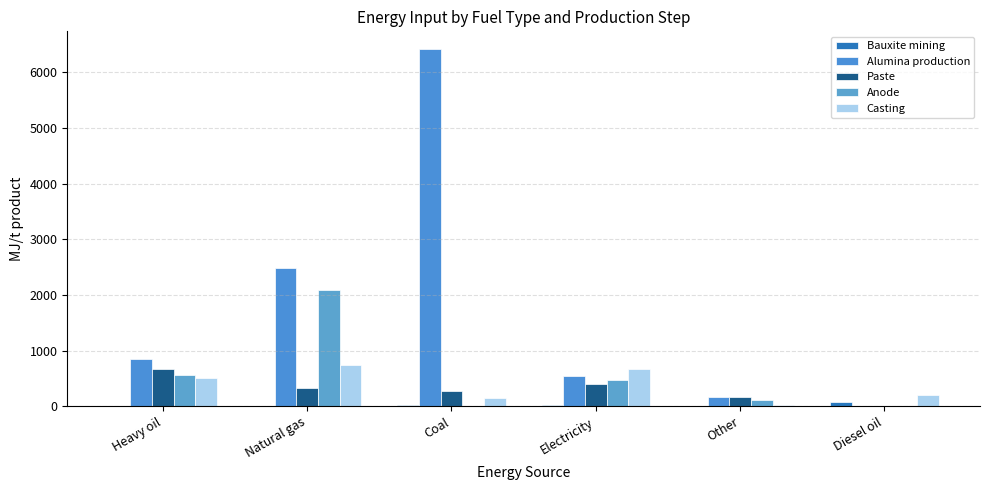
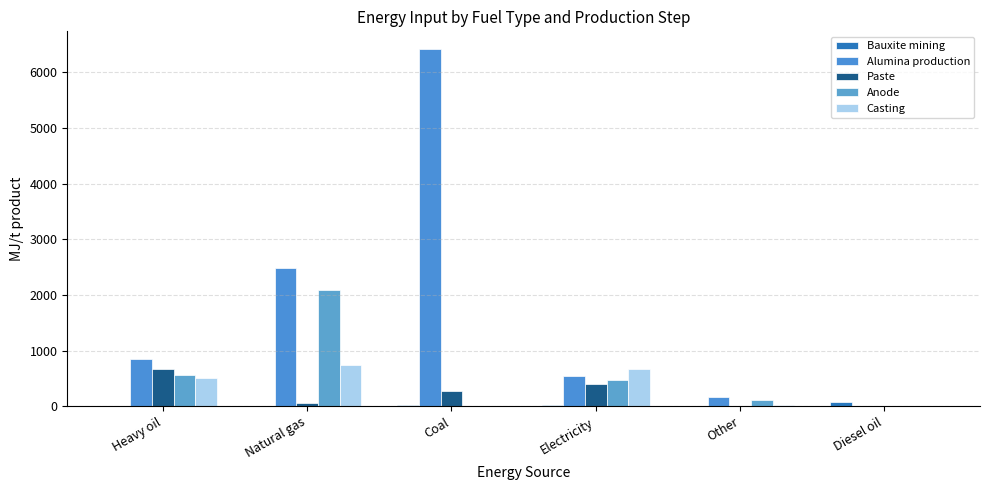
  {
    "Paste": {
      "Heavy oil": 700,
-     "Natural gas": 300,
+     "Natural gas": 100,
      "Coal": 300,
      "Electricity": 400,
-     "Other": 200
+     "Other": 0
    },
    "Casting": {
      "Heavy oil": 500,
      "Natural gas": 700,
-     "Coal": 200,
+     "Coal": 0,
      "Electricity": 700,
-     "Diesel oil": 200
+     "Diesel oil": 0
    }
  }
